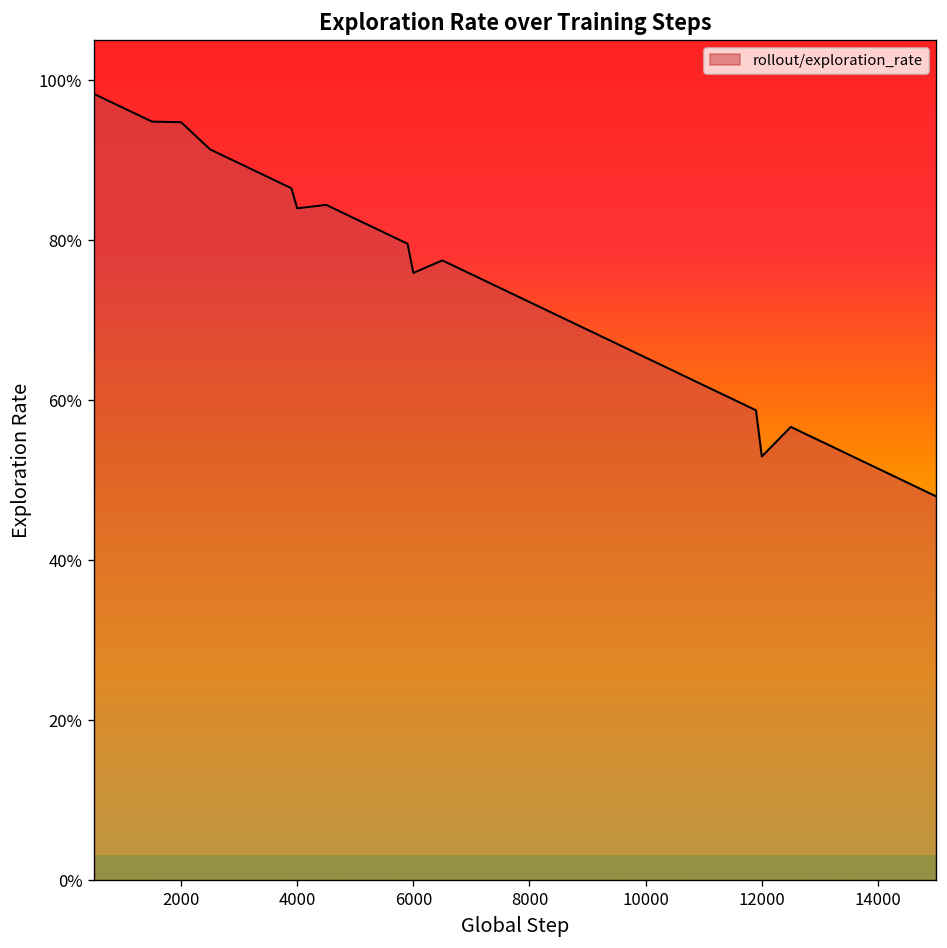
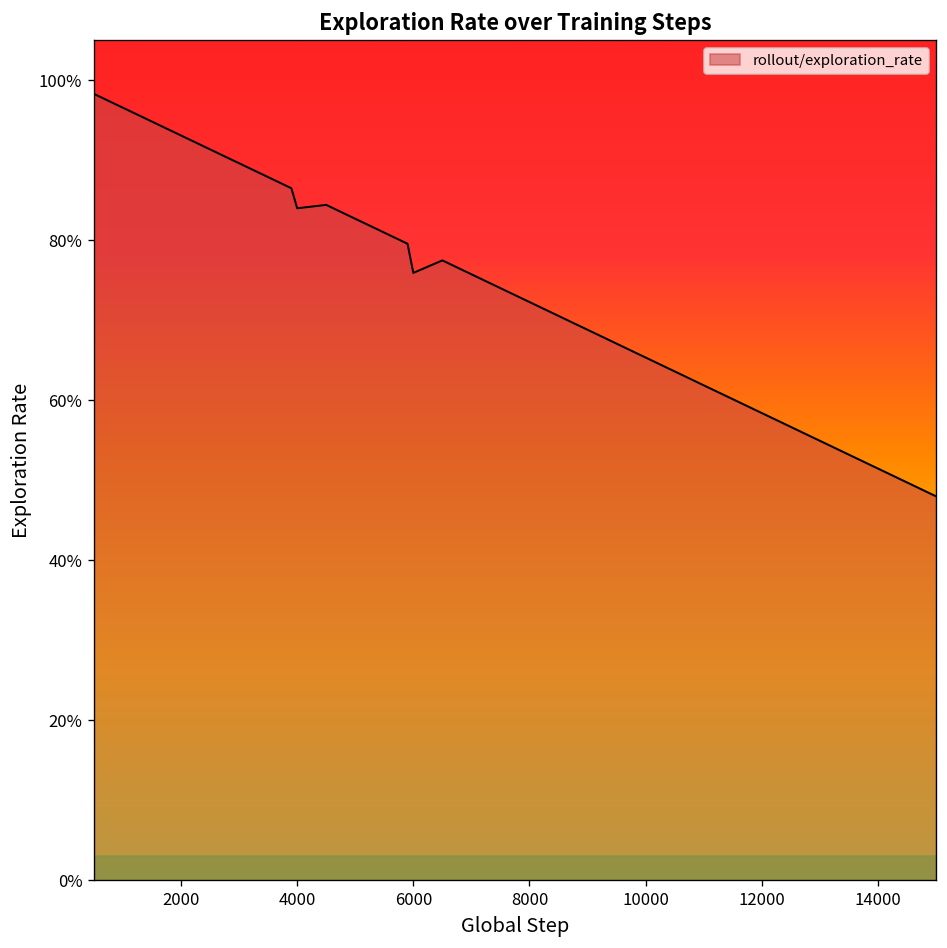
  {
-   "2000": "95%",
+   "2000": "93%",
    "4000": "84%",
    "6000": "76%",
    "8000": "72%",
    "10000": "65%",
-   "12000": "53%",
+   "12000": "58%",
    "14000": "51%"
  }
